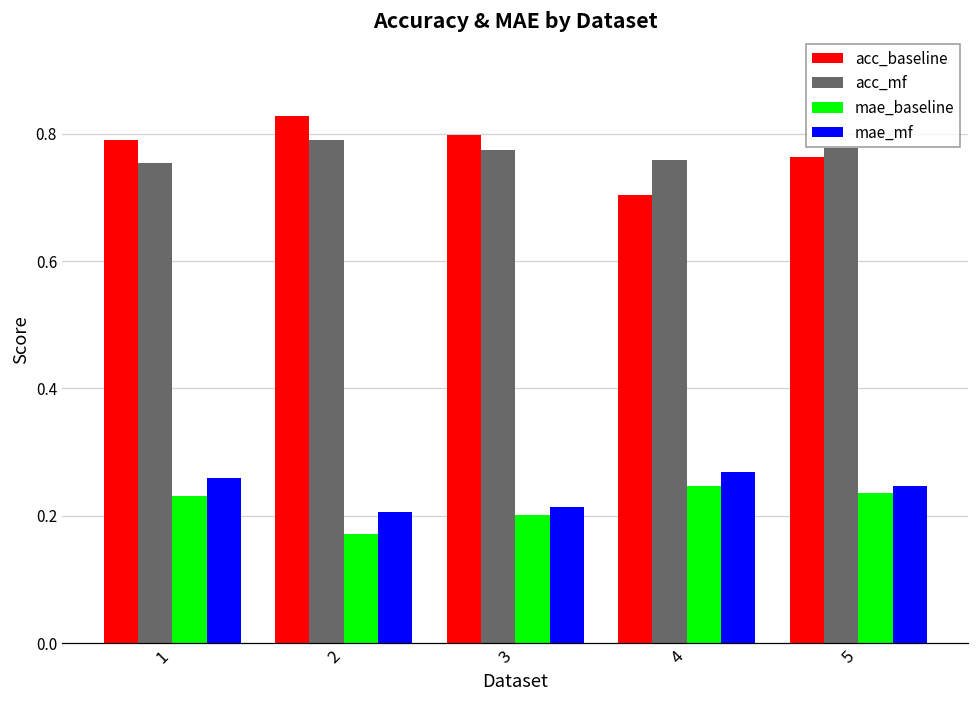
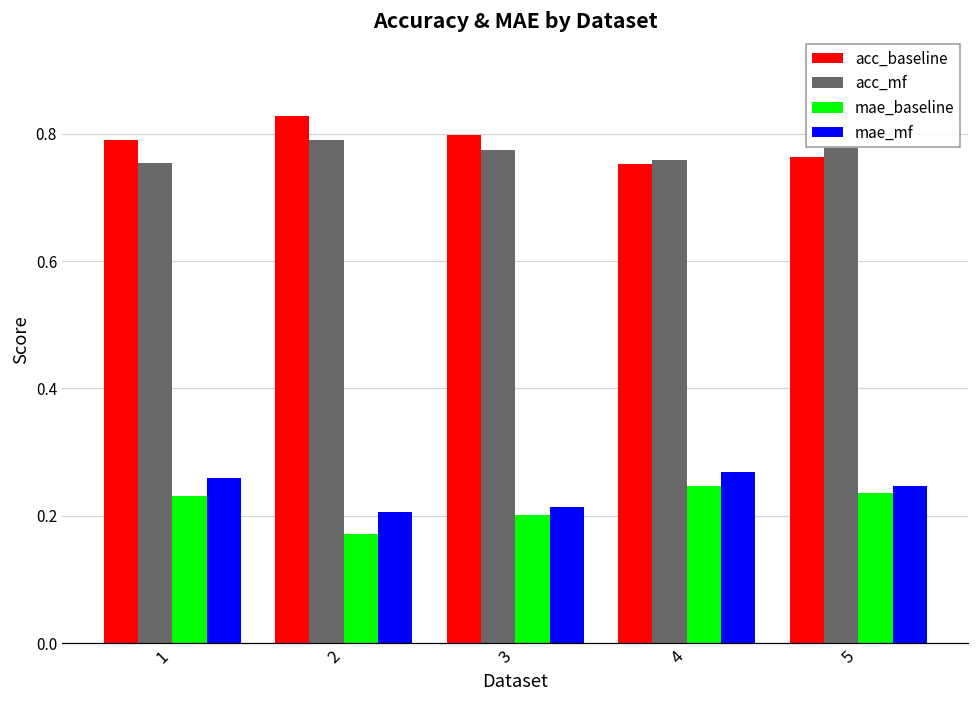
  {
    "acc_baseline": {
      "1": 0.79,
      "2": 0.83,
      "3": 0.80,
-     "4": 0.70,
+     "4": 0.75,
      "5": 0.76
    },
    "acc_mf": {
      "1": 0.75,
      "2": 0.79,
      "3": 0.78,
      "4": 0.76,
      "5": 0.78
    },
    "mae_baseline": {
      "1": 0.23,
      "2": 0.17,
      "3": 0.20,
      "4": 0.25,
      "5": 0.24
    },
    "mae_mf": {
      "1": 0.26,
      "2": 0.21,
      "3": 0.21,
      "4": 0.27,
      "5": 0.25
    }
  }
